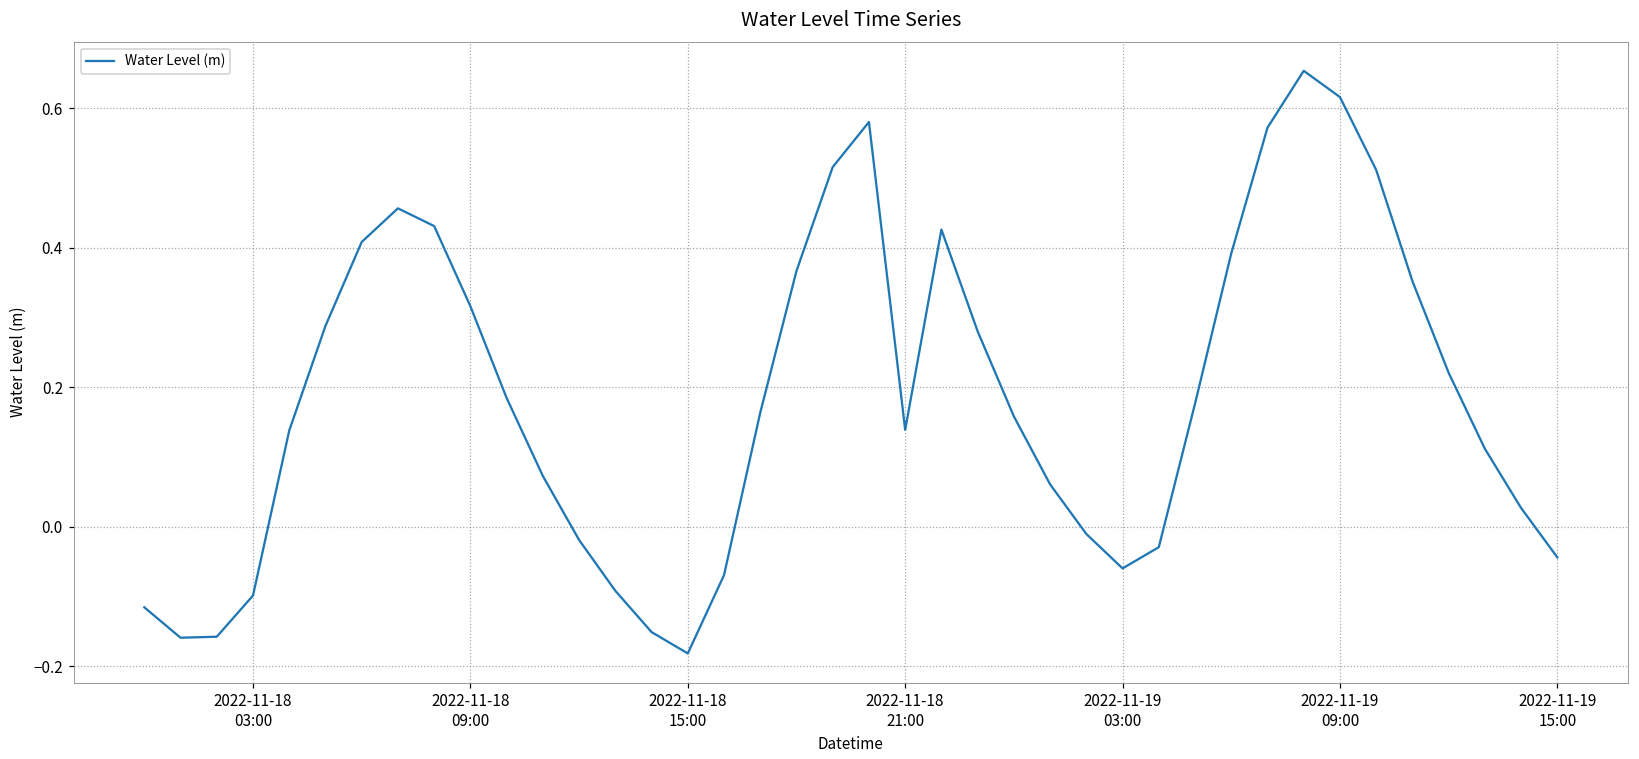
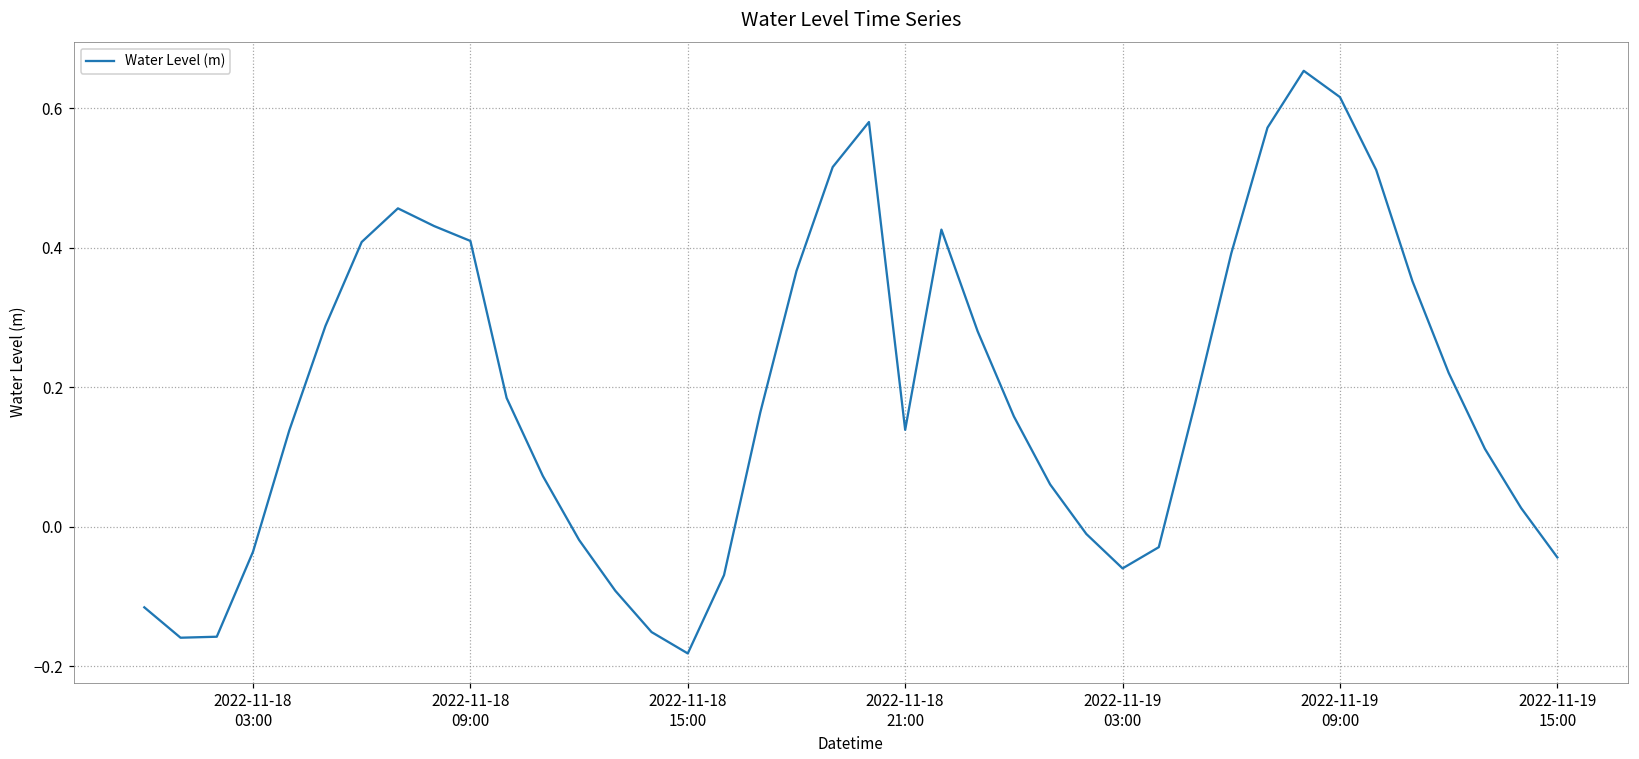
  {
-   "2022-11-18 03:00": -0.10,
-   "2022-11-18 09:00": 0.32,
+   "2022-11-18 03:00": -0.04,
+   "2022-11-18 09:00": 0.41,
    "2022-11-18 15:00": -0.18,
    "2022-11-18 21:00": 0.14,
    "2022-11-19 03:00": -0.06,
    "2022-11-19 09:00": 0.62,
    "2022-11-19 15:00": -0.04
  }
